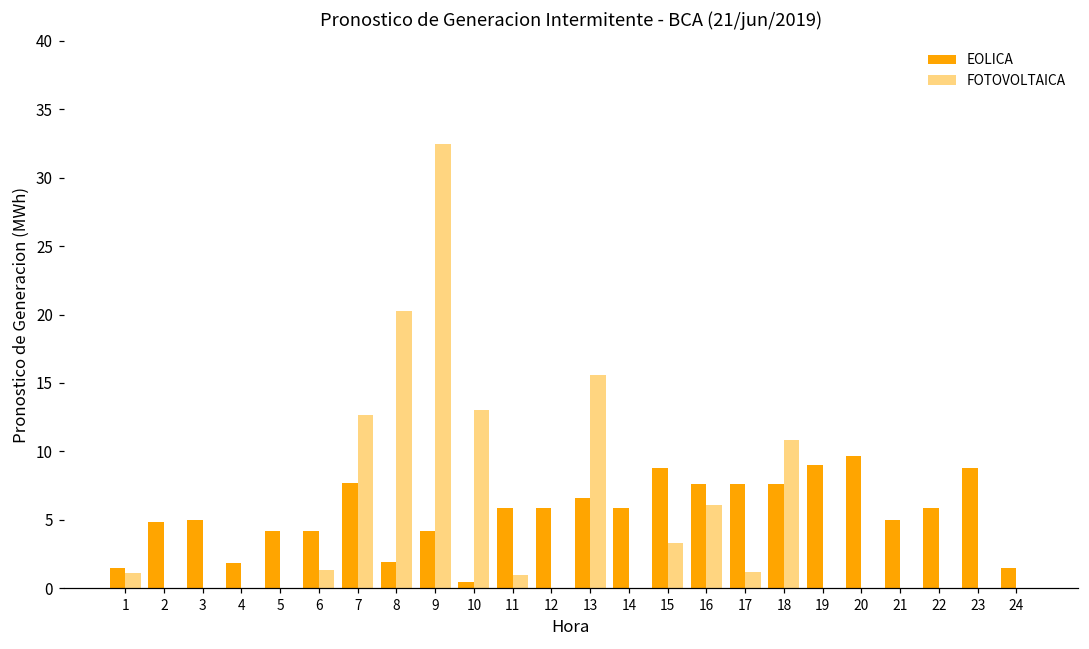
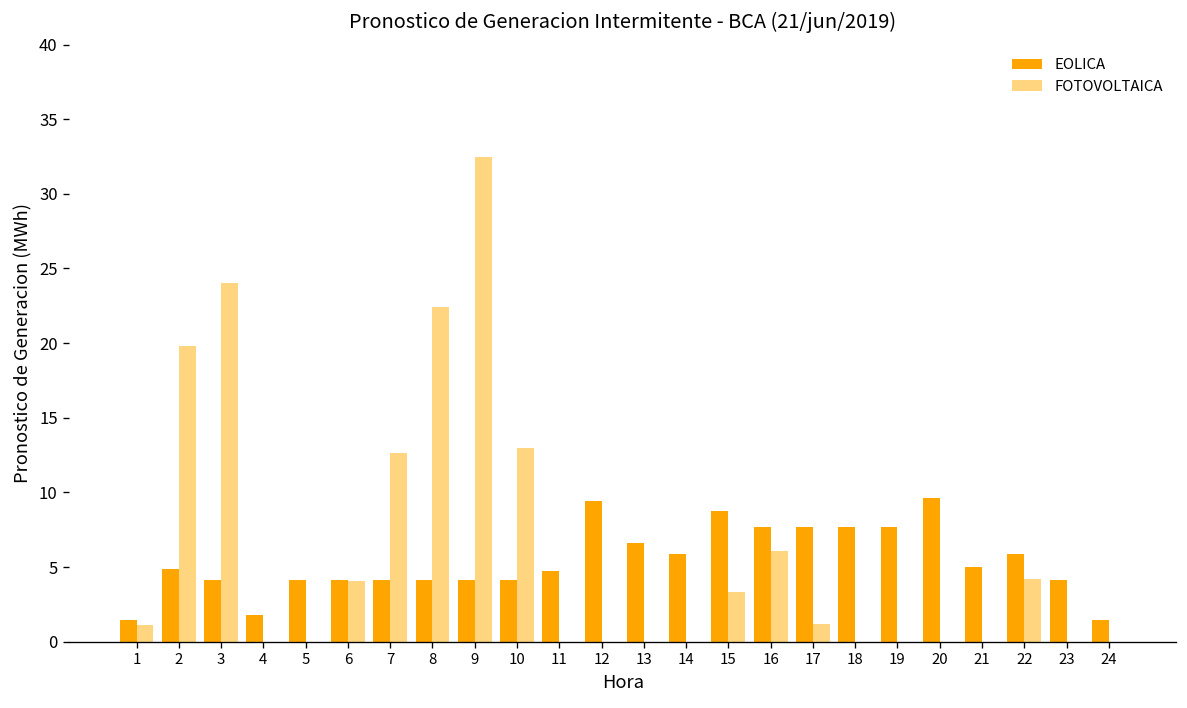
  {
    "EOLICA": {
      "1": 1.5,
      "2": 4.9,
-     "3": 5.0,
+     "3": 4.2,
      "4": 1.8,
      "5": 4.2,
      "6": 4.2,
-     "7": 7.7,
-     "8": 1.9,
+     "7": 4.2,
+     "8": 4.2,
      "9": 4.2,
-     "10": 0.4,
-     "11": 5.9,
-     "12": 5.9,
+     "10": 4.2,
+     "11": 4.7,
+     "12": 9.4,
      "13": 6.6,
      "14": 5.9,
      "15": 8.8,
      "16": 7.7,
      "17": 7.7,
      "18": 7.7,
-     "19": 9.0,
+     "19": 7.7,
      "20": 9.7,
      "21": 5.0,
      "22": 5.9,
-     "23": 8.8,
+     "23": 4.2,
      "24": 1.5
    },
    "FOTOVOLTAICA": {
      "1": 1.1,
-     "2": 0.0,
-     "3": 0,
+     "2": 19.8,
+     "3": 24,
      "4": 0.0,
      "5": 0.0,
-     "6": 1.4,
+     "6": 4.1,
      "7": 12.6,
-     "8": 20.3,
+     "8": 22.4,
      "9": 32.4,
      "10": 13.0,
-     "11": 1,
+     "11": 0,
      "12": 0.0,
-     "13": 15.6,
+     "13": 0.0,
      "14": 0.0,
      "15": 3.3,
      "16": 6.1,
      "17": 1.2,
-     "18": 10.8,
+     "18": 0.0,
      "19": 0.0,
      "20": 0.0,
      "21": 0.0,
-     "22": 0.0,
+     "22": 4.2,
      "23": 0.0,
      "24": 0.0
    }
  }
